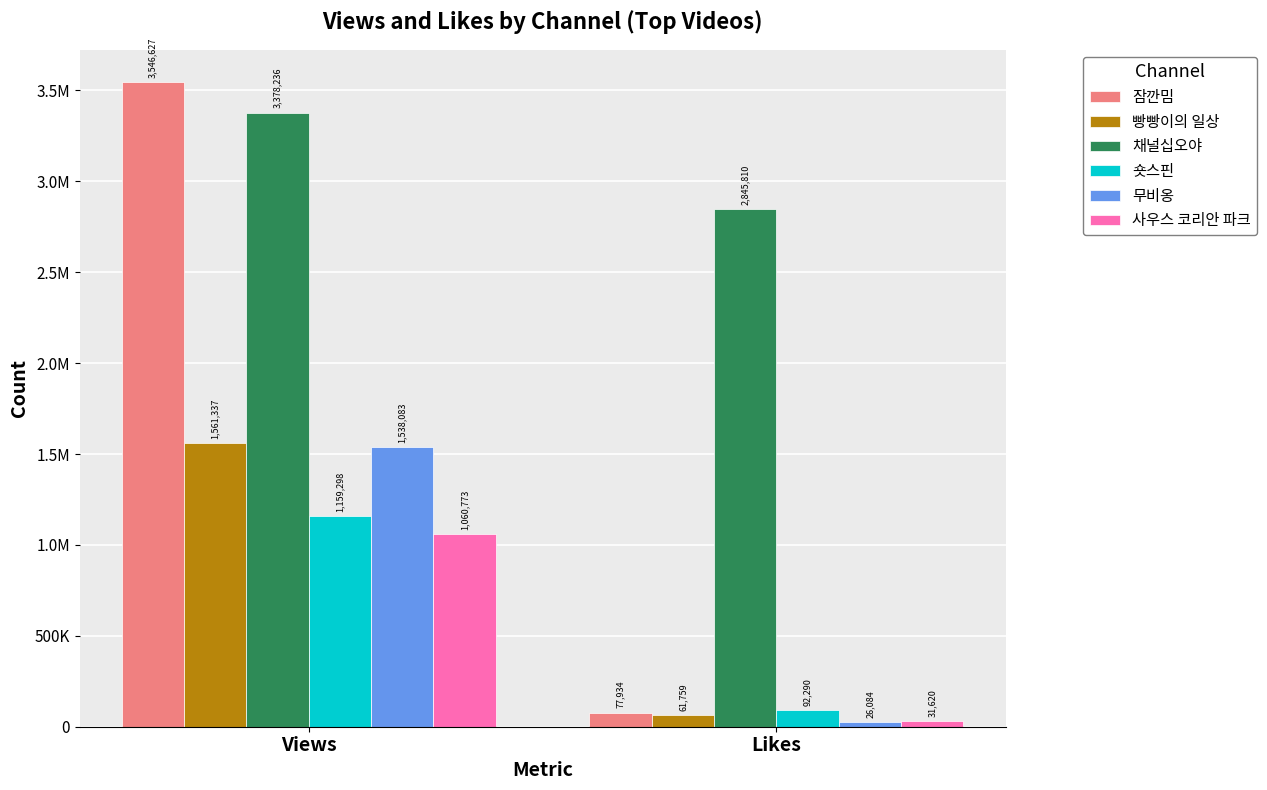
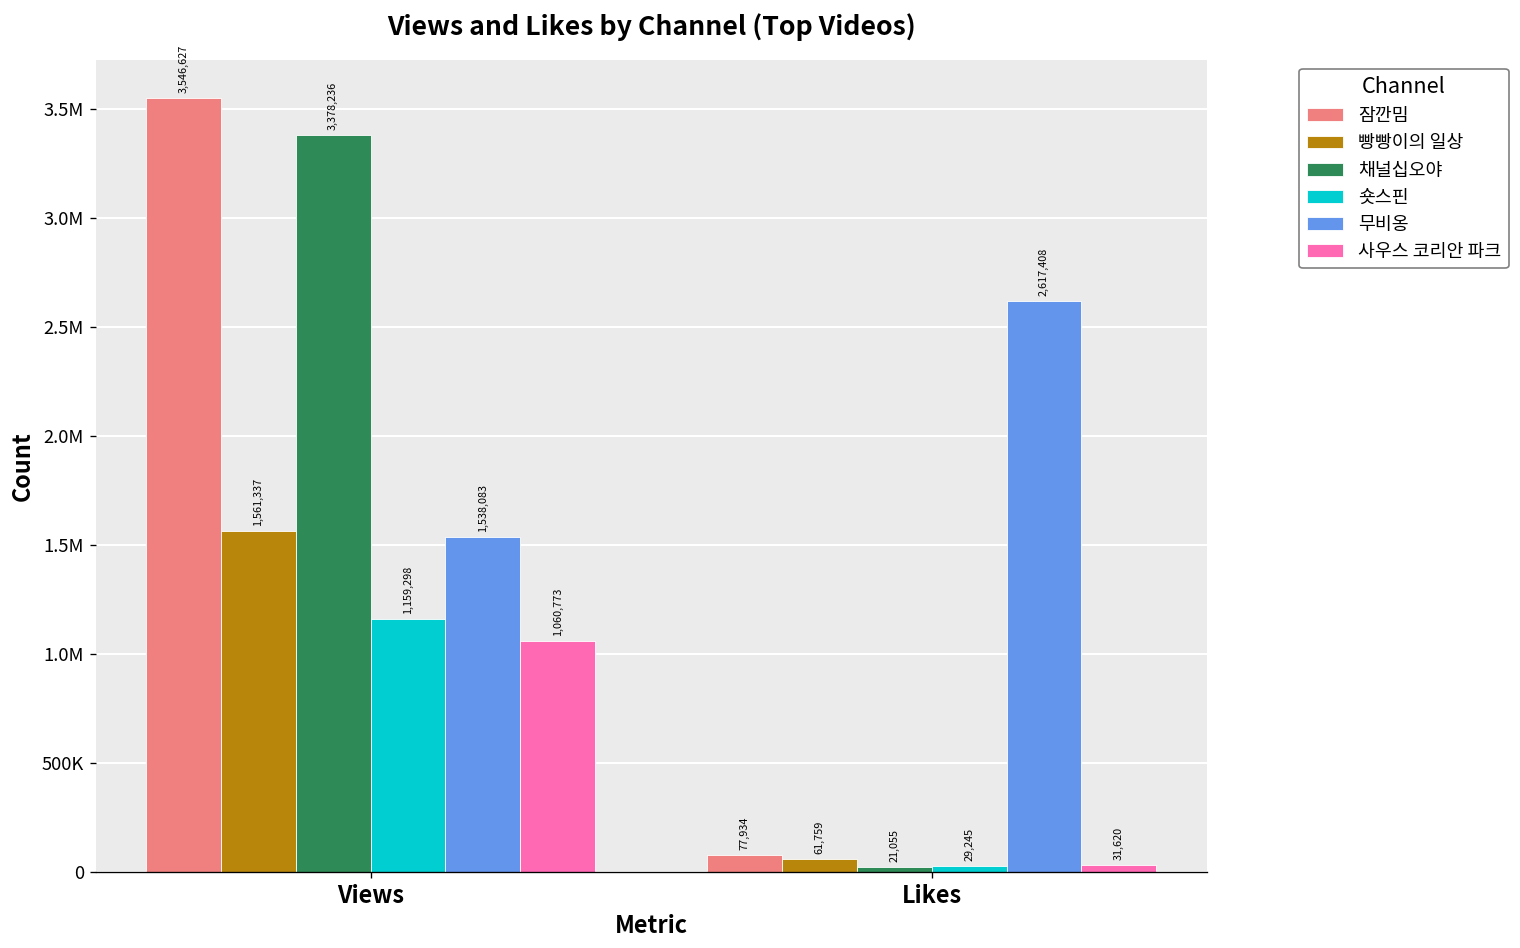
  {
    "빵빵이의 일상": {
      "Views": "1,561,337",
      "Likes": "61,759"
    },
    "채널십오야": {
      "Views": "3,378,236",
-     "Likes": "2,845,810"
+     "Likes": "21,055"
    },
    "숏스핀": {
      "Views": "1,159,298",
-     "Likes": "92,290"
+     "Likes": "29,245"
    },
    "무비옹": {
      "Views": "1,538,083",
-     "Likes": "26,084"
+     "Likes": "2,617,408"
    }
  }
